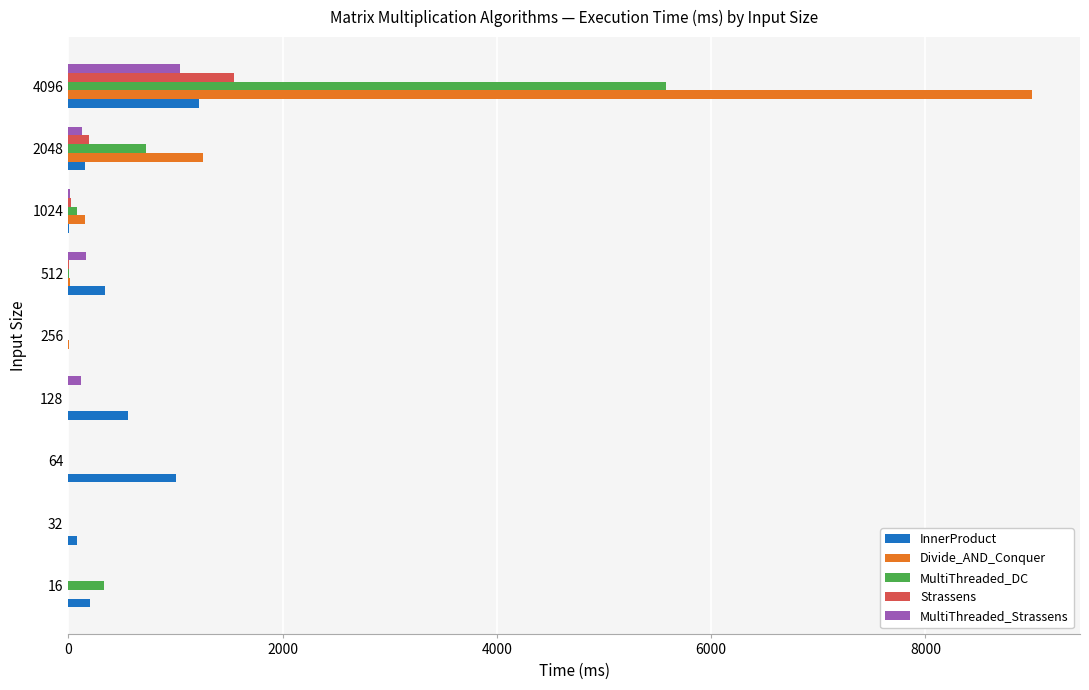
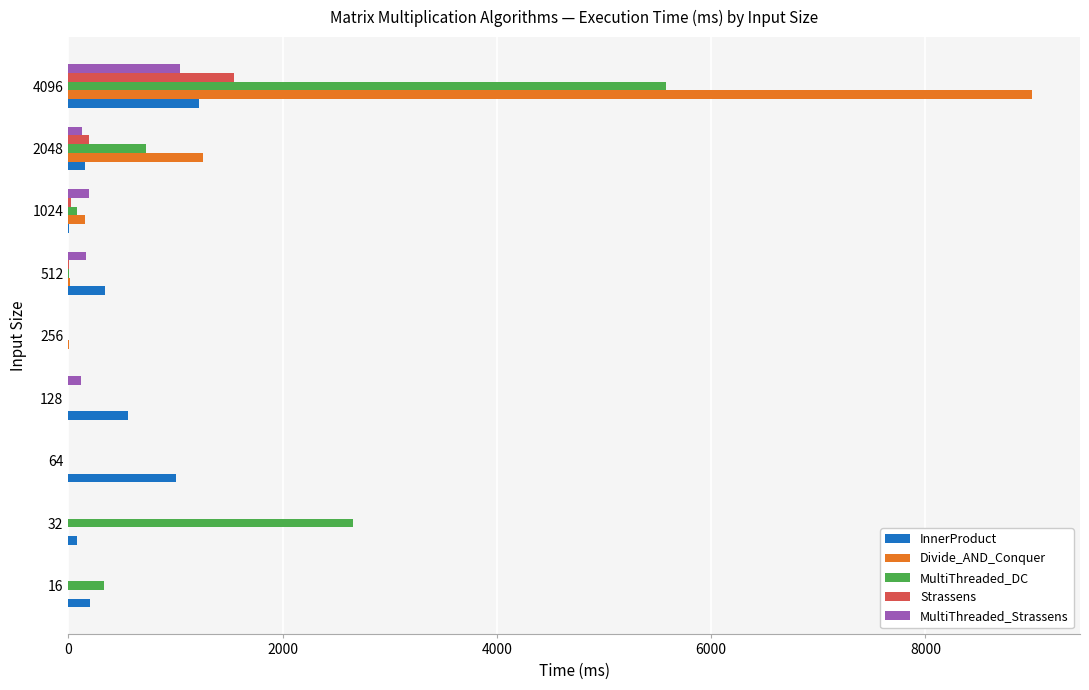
  {
    "InnerProduct": {
      "4096": 1220,
      "2048": 150,
      "512": 340,
      "128": 550,
      "64": 1000,
      "32": 80,
      "16": 210
    },
    "MultiThreaded_DC": {
      "4096": 5580,
      "2048": 720,
      "1024": 80,
-     "32": 0,
+     "32": 2660,
      "16": 330
    },
    "MultiThreaded_Strassens": {
      "4096": 1040,
      "2048": 130,
-     "1024": 10,
+     "1024": 190,
      "512": 160,
      "128": 120,
      "32": 0,
      "16": 0
    }
  }
